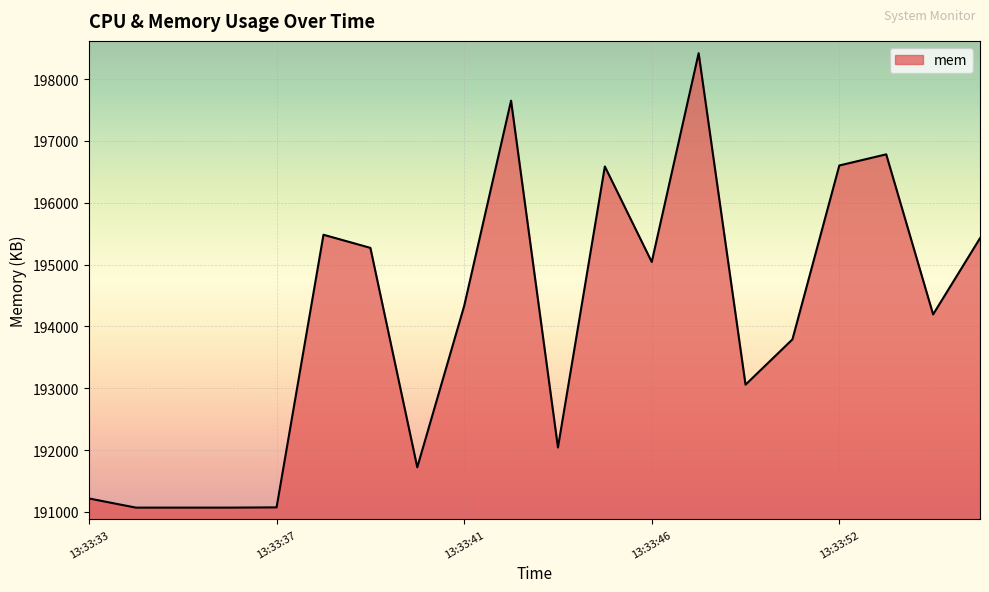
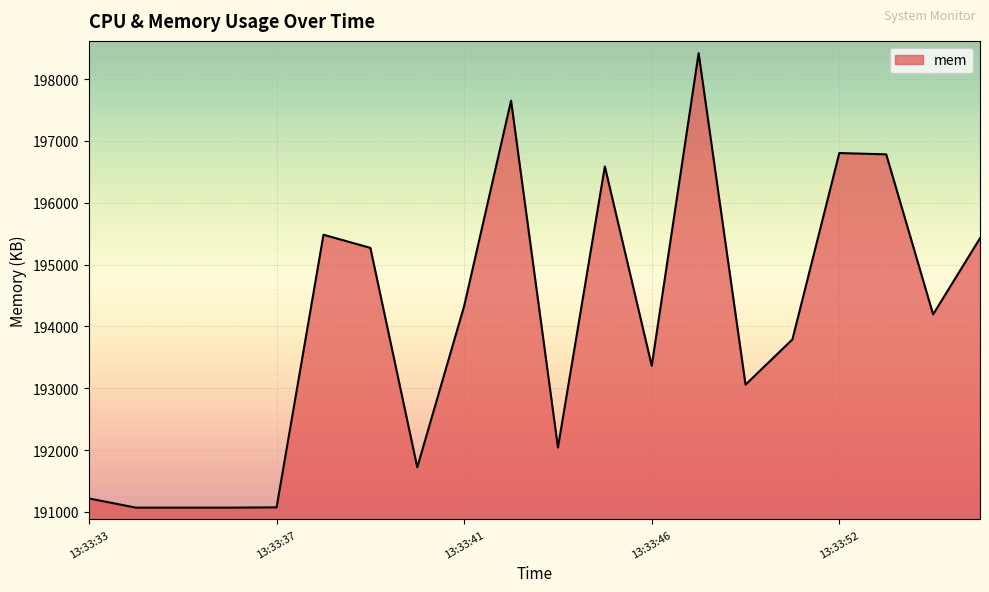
  {
    "13:33:33": 191200,
    "13:33:37": 191100,
    "13:33:41": 194300,
-   "13:33:46": 195000,
-   "13:33:52": 196600
+   "13:33:46": 193400,
+   "13:33:52": 196800
  }
